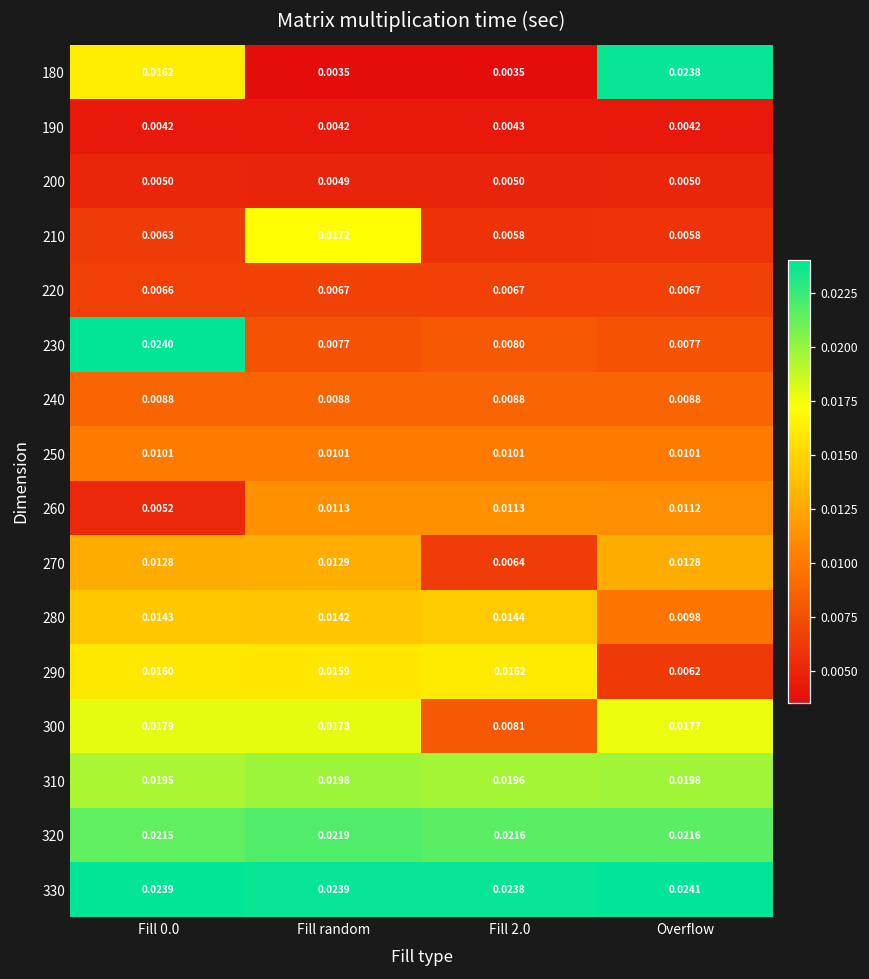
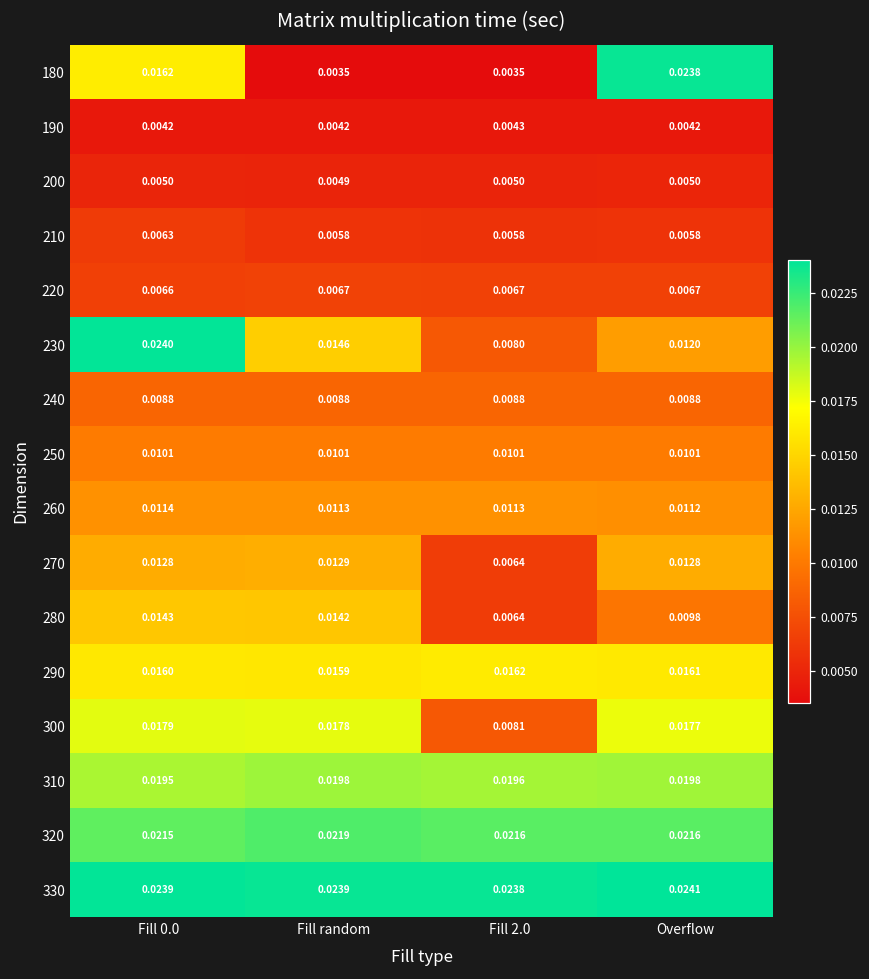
  {
    "180": {
      "Fill 0.0": 0.0162,
      "Fill random": 0.0035,
      "Fill 2.0": 0.0035,
      "Overflow": 0.0238
    },
    "190": {
      "Fill 0.0": 0.0042,
      "Fill random": 0.0042,
      "Fill 2.0": 0.0043,
      "Overflow": 0.0042
    },
    "200": {
      "Fill 0.0": 0.0050,
      "Fill random": 0.0049,
      "Fill 2.0": 0.0050,
      "Overflow": 0.0050
    },
    "210": {
      "Fill 0.0": 0.0063,
-     "Fill random": 0.0172,
+     "Fill random": 0.0058,
      "Fill 2.0": 0.0058,
      "Overflow": 0.0058
    },
    "220": {
      "Fill 0.0": 0.0066,
      "Fill random": 0.0067,
      "Fill 2.0": 0.0067,
      "Overflow": 0.0067
    },
    "230": {
      "Fill 0.0": 0.0240,
-     "Fill random": 0.0077,
+     "Fill random": 0.0146,
      "Fill 2.0": 0.0080,
-     "Overflow": 0.0077
+     "Overflow": 0.0120
    },
    "240": {
      "Fill 0.0": 0.0088,
      "Fill random": 0.0088,
      "Fill 2.0": 0.0088,
      "Overflow": 0.0088
    },
    "250": {
      "Fill 0.0": 0.0101,
      "Fill random": 0.0101,
      "Fill 2.0": 0.0101,
      "Overflow": 0.0101
    },
    "260": {
-     "Fill 0.0": 0.0052,
+     "Fill 0.0": 0.0114,
      "Fill random": 0.0113,
      "Fill 2.0": 0.0113,
      "Overflow": 0.0112
    },
    "270": {
      "Fill 0.0": 0.0128,
      "Fill random": 0.0129,
      "Fill 2.0": 0.0064,
      "Overflow": 0.0128
    },
    "280": {
      "Fill 0.0": 0.0143,
      "Fill random": 0.0142,
-     "Fill 2.0": 0.0144,
+     "Fill 2.0": 0.0064,
      "Overflow": 0.0098
    },
    "290": {
      "Fill 0.0": 0.0160,
      "Fill random": 0.0159,
      "Fill 2.0": 0.0162,
-     "Overflow": 0.0062
+     "Overflow": 0.0161
    },
    "300": {
      "Fill 0.0": 0.0179,
      "Fill random": 0.0178,
      "Fill 2.0": 0.0081,
      "Overflow": 0.0177
    },
    "310": {
      "Fill 0.0": 0.0195,
      "Fill random": 0.0198,
      "Fill 2.0": 0.0196,
      "Overflow": 0.0198
    },
    "320": {
      "Fill 0.0": 0.0215,
      "Fill random": 0.0219,
      "Fill 2.0": 0.0216,
      "Overflow": 0.0216
    },
    "330": {
      "Fill 0.0": 0.0239,
      "Fill random": 0.0239,
      "Fill 2.0": 0.0238,
      "Overflow": 0.0241
    }
  }
